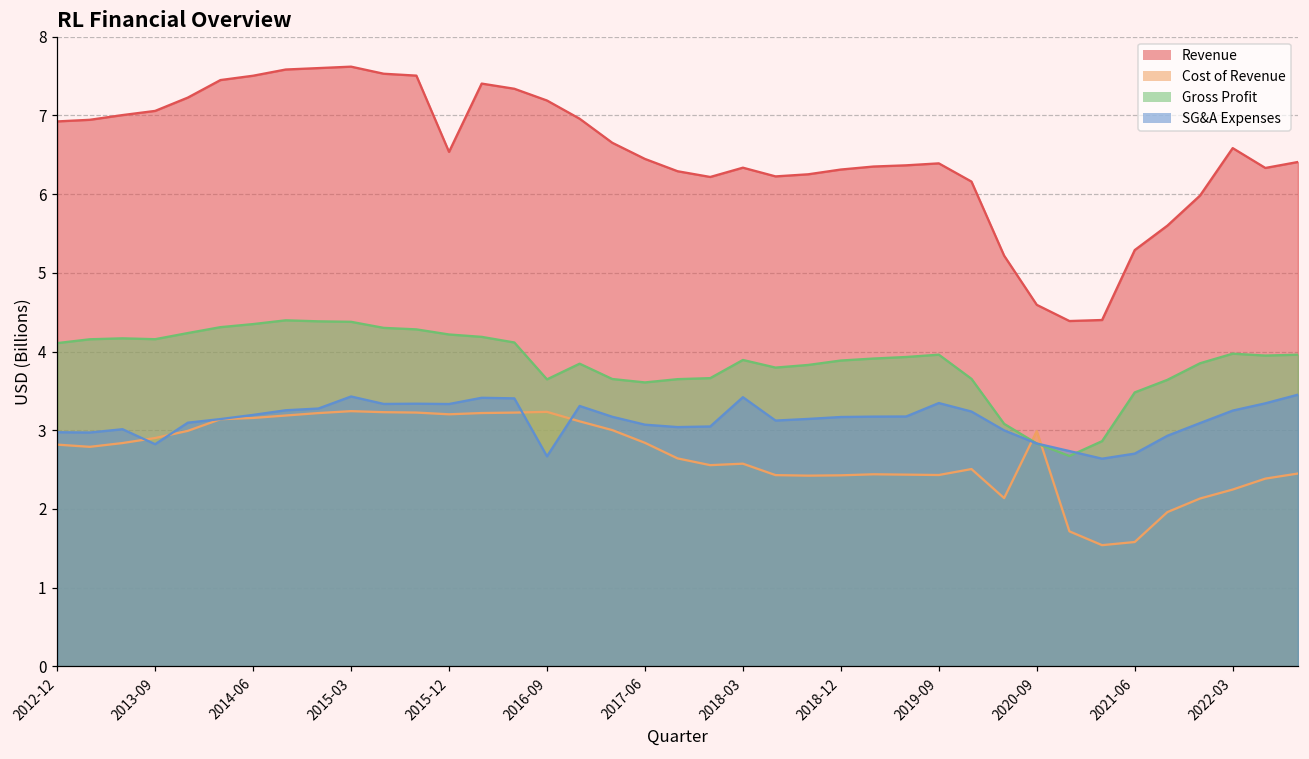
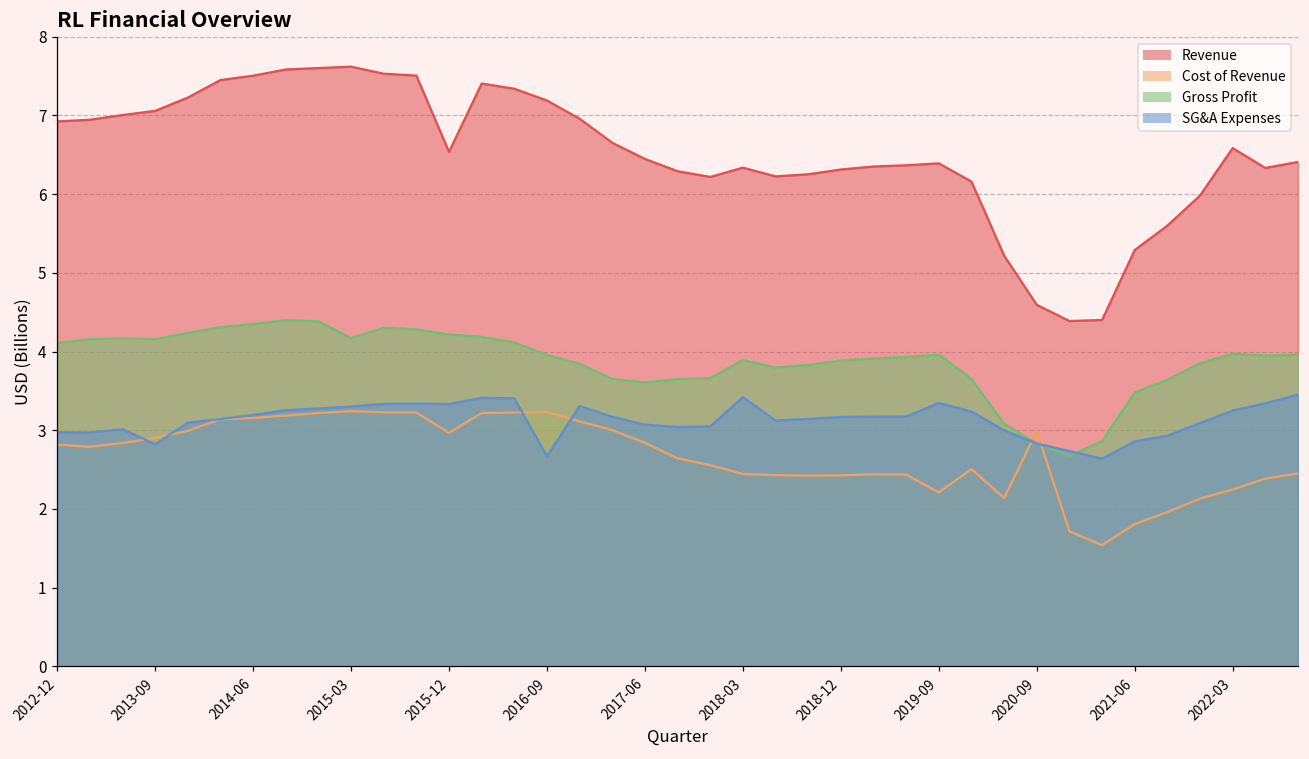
  {
    "Revenue": {
      "2012-12": 6.9,
      "2013-09": 7.1,
      "2014-06": 7.5,
      "2015-03": 7.6,
      "2015-12": 6.5,
      "2016-09": 7.2,
      "2017-06": 6.4,
      "2018-03": 6.3,
      "2018-12": 6.3,
      "2019-09": 6.4,
      "2020-09": 4.6,
      "2021-06": 5.3,
      "2022-03": 6.6
    },
    "Cost of Revenue": {
      "2012-12": 2.8,
      "2013-09": 2.9,
      "2014-06": 3.2,
      "2015-03": 3.2,
-     "2015-12": 3.2,
+     "2015-12": 3.0,
      "2016-09": 3.2,
      "2017-06": 2.8,
-     "2018-03": 2.6,
+     "2018-03": 2.4,
      "2018-12": 2.4,
-     "2019-09": 2.4,
+     "2019-09": 2.2,
      "2020-09": 3.0,
-     "2021-06": 1.6,
+     "2021-06": 1.8,
      "2022-03": 2.2
    },
    "Gross Profit": {
      "2012-12": 4.1,
      "2013-09": 4.2,
      "2014-06": 4.3,
-     "2015-03": 4.4,
+     "2015-03": 4.2,
      "2015-12": 4.2,
-     "2016-09": 3.6,
+     "2016-09": 4.0,
      "2017-06": 3.6,
      "2018-03": 3.9,
      "2018-12": 3.9,
      "2019-09": 4.0,
      "2021-06": 3.5,
      "2022-03": 4.0
    },
    "SG&A Expenses": {
      "2012-12": 3.0,
      "2013-09": 2.8,
      "2014-06": 3.2,
-     "2015-03": 3.4,
+     "2015-03": 3.3,
      "2015-12": 3.3,
      "2016-09": 2.7,
      "2017-06": 3.1,
      "2018-03": 3.4,
      "2018-12": 3.2,
      "2019-09": 3.3,
-     "2021-06": 2.7,
+     "2021-06": 2.9,
      "2022-03": 3.2
    }
  }
